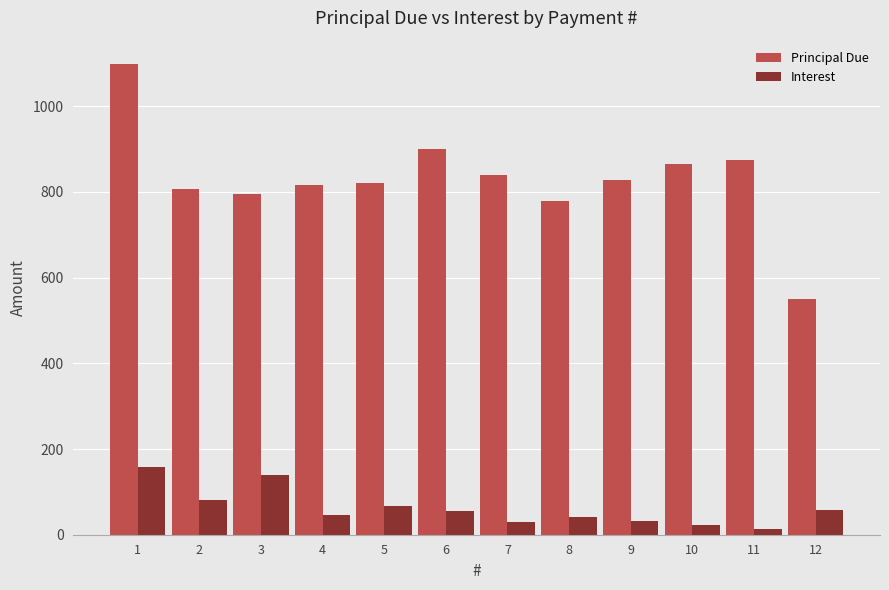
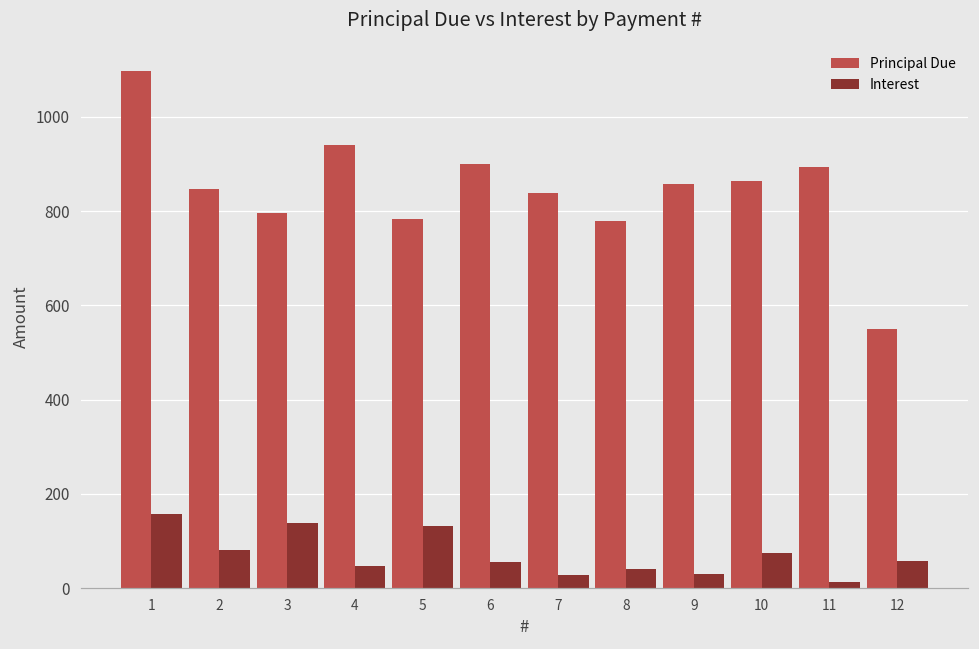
  {
    "Principal Due": {
      "1": 1100,
-     "2": 810,
+     "2": 850,
      "3": 800,
-     "4": 820,
-     "5": 820,
+     "4": 940,
+     "5": 780,
      "6": 900,
      "7": 840,
      "8": 780,
-     "9": 830,
+     "9": 860,
      "10": 860,
-     "11": 870,
+     "11": 890,
      "12": 550
    },
    "Interest": {
      "1": 160,
      "2": 80,
      "3": 140,
      "4": 50,
-     "5": 70,
+     "5": 130,
      "6": 60,
      "7": 30,
      "8": 40,
      "9": 30,
-     "10": 20,
+     "10": 80,
      "11": 10,
      "12": 60
    }
  }
